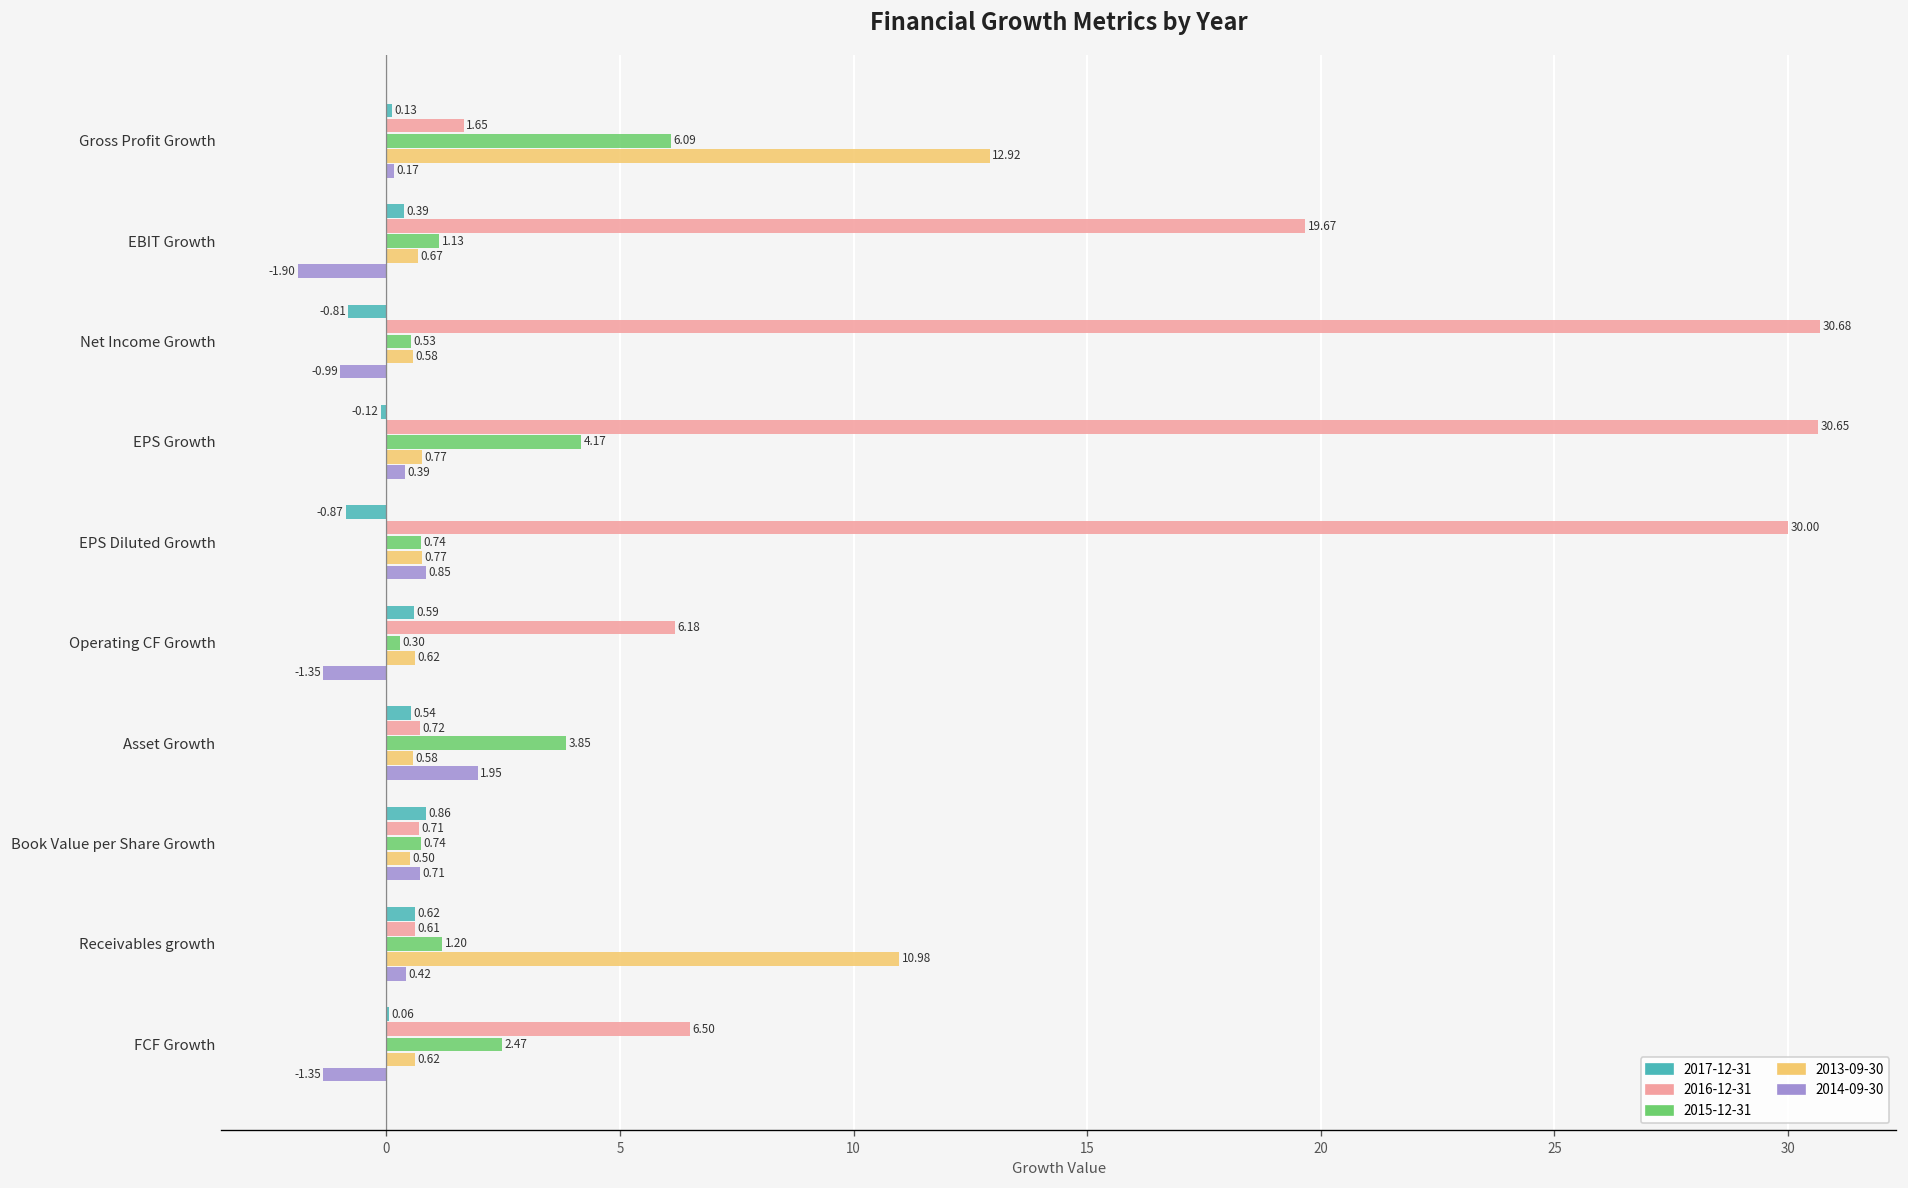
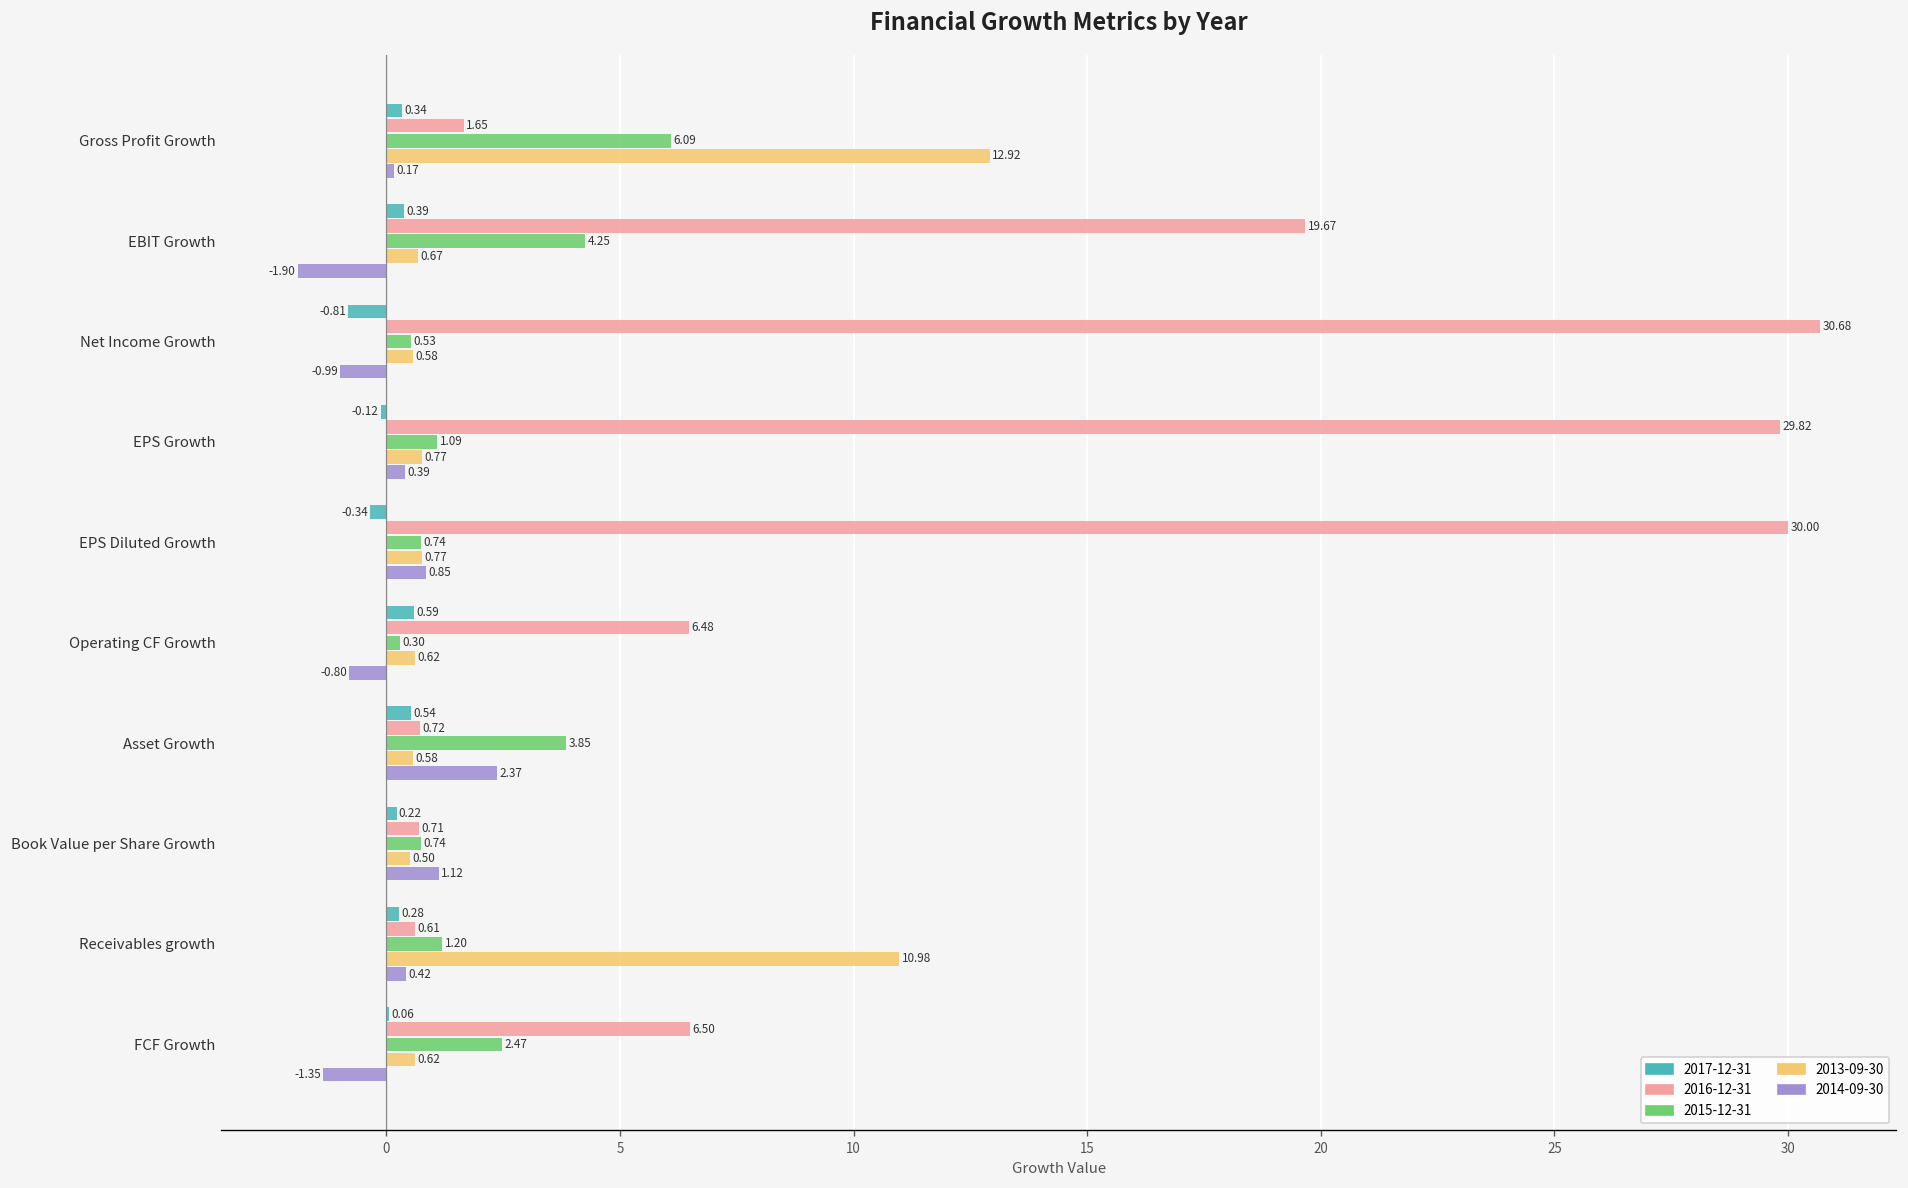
  {
    "2017-12-31": {
-     "Gross Profit Growth": 0.13,
+     "Gross Profit Growth": 0.34,
      "EBIT Growth": 0.39,
      "Net Income Growth": -0.81,
      "EPS Growth": -0.12,
-     "EPS Diluted Growth": -0.87,
+     "EPS Diluted Growth": -0.34,
      "Operating CF Growth": 0.59,
      "Asset Growth": 0.54,
-     "Book Value per Share Growth": 0.86,
-     "Receivables growth": 0.62,
+     "Book Value per Share Growth": 0.22,
+     "Receivables growth": 0.28,
      "FCF Growth": 0.06
    },
    "2016-12-31": {
      "Gross Profit Growth": 1.65,
      "EBIT Growth": 19.67,
      "Net Income Growth": 30.68,
-     "EPS Growth": 30.65,
+     "EPS Growth": 29.82,
      "EPS Diluted Growth": 30.00,
-     "Operating CF Growth": 6.18,
+     "Operating CF Growth": 6.48,
      "Asset Growth": 0.72,
      "Book Value per Share Growth": 0.71,
      "Receivables growth": 0.61,
      "FCF Growth": 6.50
    },
    "2015-12-31": {
      "Gross Profit Growth": 6.09,
-     "EBIT Growth": 1.13,
+     "EBIT Growth": 4.25,
      "Net Income Growth": 0.53,
-     "EPS Growth": 4.17,
+     "EPS Growth": 1.09,
      "EPS Diluted Growth": 0.74,
      "Operating CF Growth": 0.30,
      "Asset Growth": 3.85,
      "Book Value per Share Growth": 0.74,
      "Receivables growth": 1.20,
      "FCF Growth": 2.47
    },
    "2013-09-30": {
      "Gross Profit Growth": 12.92,
      "EBIT Growth": 0.67,
      "Net Income Growth": 0.58,
      "EPS Growth": 0.77,
      "EPS Diluted Growth": 0.77,
      "Operating CF Growth": 0.62,
      "Asset Growth": 0.58,
      "Book Value per Share Growth": 0.50,
      "Receivables growth": 10.98,
      "FCF Growth": 0.62
    },
    "2014-09-30": {
      "Gross Profit Growth": 0.17,
      "EBIT Growth": -1.90,
      "Net Income Growth": -0.99,
      "EPS Growth": 0.39,
      "EPS Diluted Growth": 0.85,
-     "Operating CF Growth": -1.35,
-     "Asset Growth": 1.95,
-     "Book Value per Share Growth": 0.71,
+     "Operating CF Growth": -0.80,
+     "Asset Growth": 2.37,
+     "Book Value per Share Growth": 1.12,
      "Receivables growth": 0.42,
      "FCF Growth": -1.35
    }
  }
